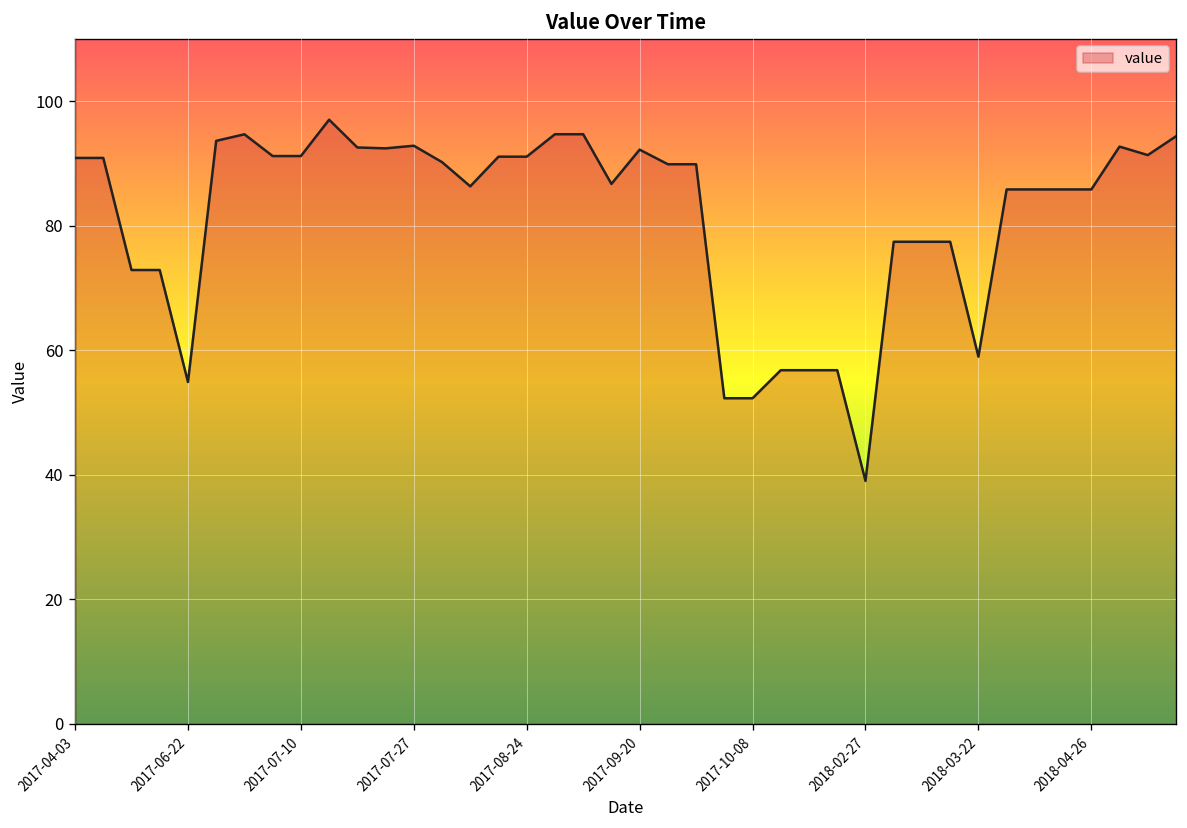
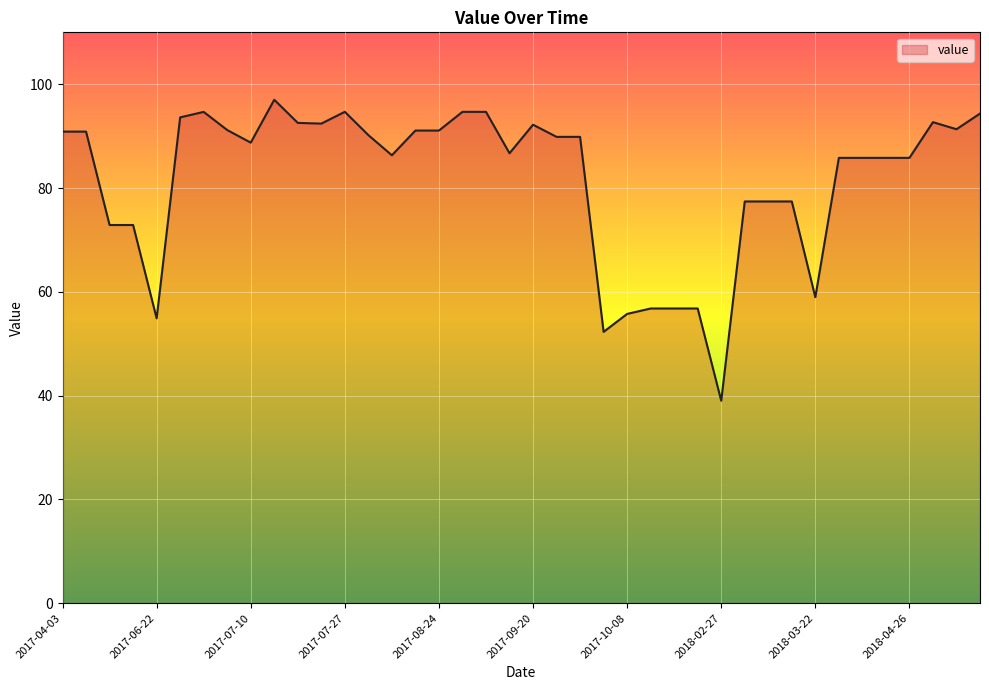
  {
    "2017-04-03": 91,
    "2017-06-22": 55,
-   "2017-07-10": 91,
-   "2017-07-27": 93,
+   "2017-07-10": 89,
+   "2017-07-27": 95,
    "2017-08-24": 91,
    "2017-09-20": 92,
-   "2017-10-08": 52,
+   "2017-10-08": 56,
    "2018-02-27": 39,
    "2018-03-22": 59,
    "2018-04-26": 86
  }
